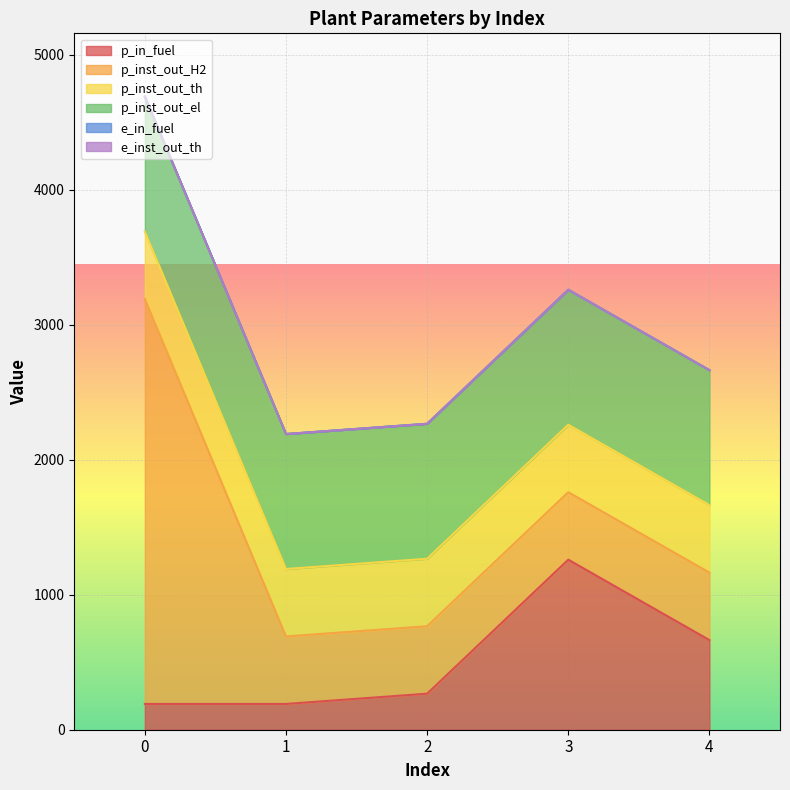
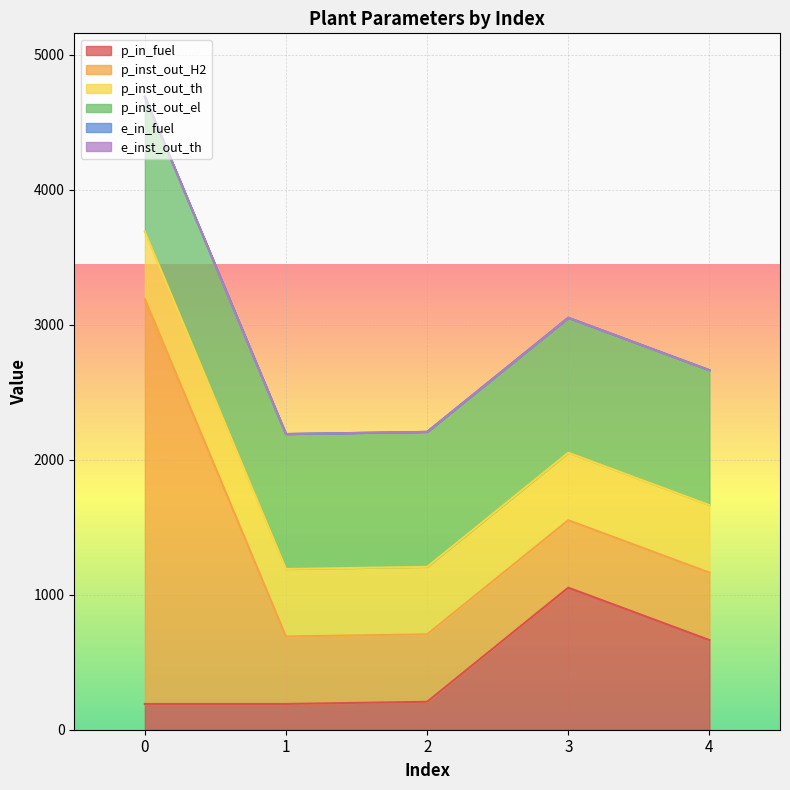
  {
    "p_in_fuel": {
      "0": 190,
      "1": 190,
-     "2": 270,
-     "3": 1260,
+     "2": 210,
+     "3": 1050,
      "4": 660
    }
  }
